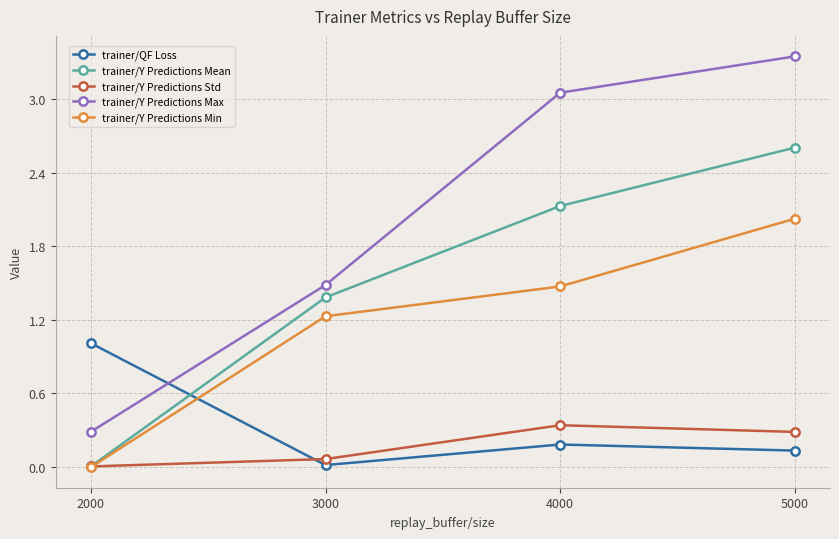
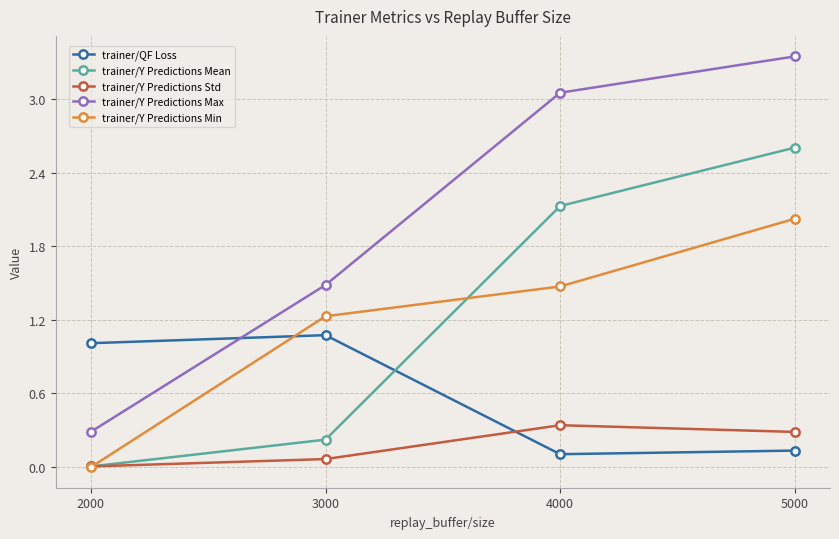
  {
    "trainer/QF Loss": {
      "2000": 1.01,
-     "3000": 0.01,
-     "4000": 0.18,
+     "3000": 1.07,
+     "4000": 0.10,
      "5000": 0.13
    },
    "trainer/Y Predictions Mean": {
-     "3000": 1.38,
+     "3000": 0.22,
      "4000": 2.13,
      "5000": 2.61
    },
    "trainer/Y Predictions Max": {
      "2000": 0.28,
      "3000": 1.48,
      "4000": 3.05,
      "5000": 3.35
    }
  }
